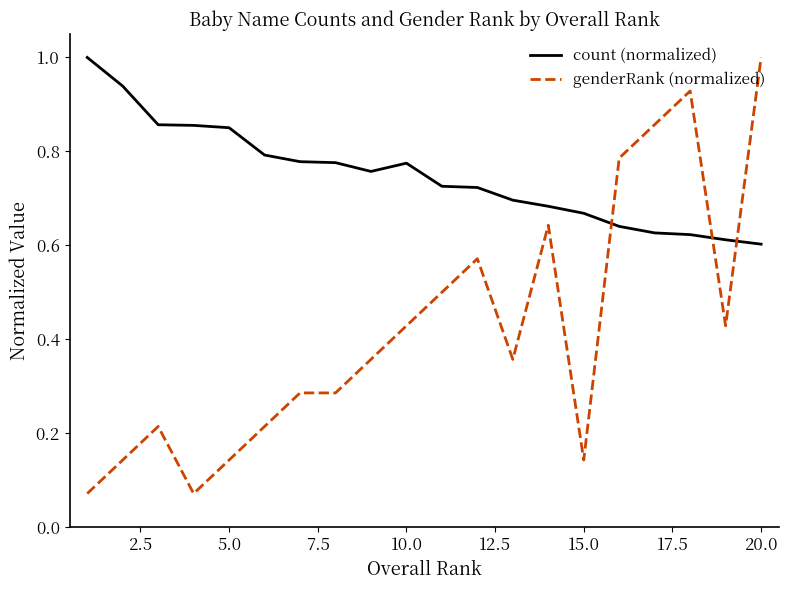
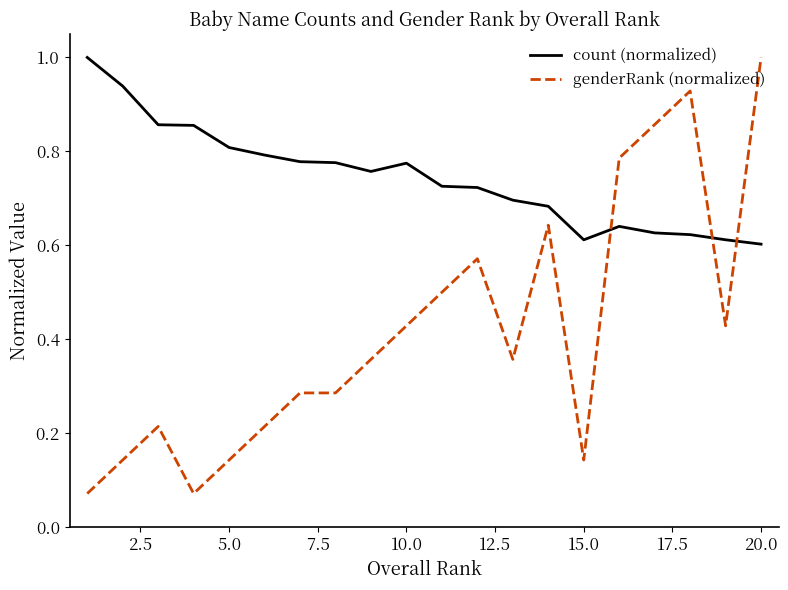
  {
    "count (normalized)": {
-     "5.0": 0.85,
+     "5.0": 0.81,
      "10.0": 0.77,
-     "15.0": 0.67,
+     "15.0": 0.61,
      "20.0": 0.60
    },
    "genderRank (normalized)": {
      "5.0": 0.14,
      "10.0": 0.43,
      "15.0": 0.14,
      "20.0": 1.00
    }
  }
